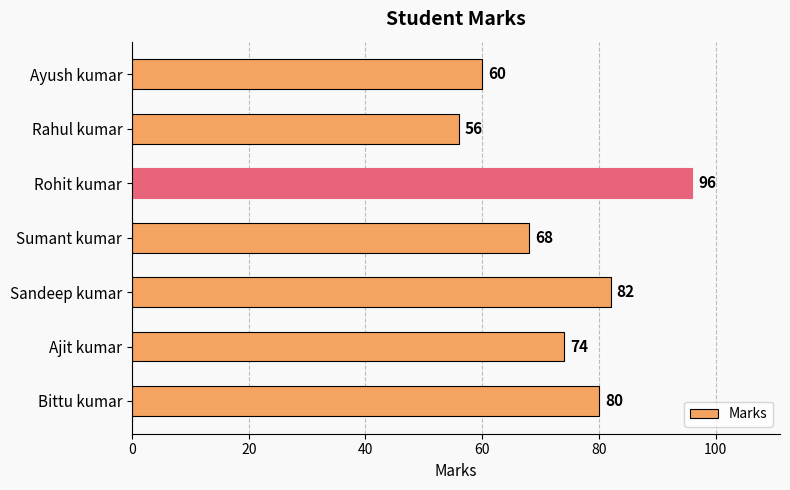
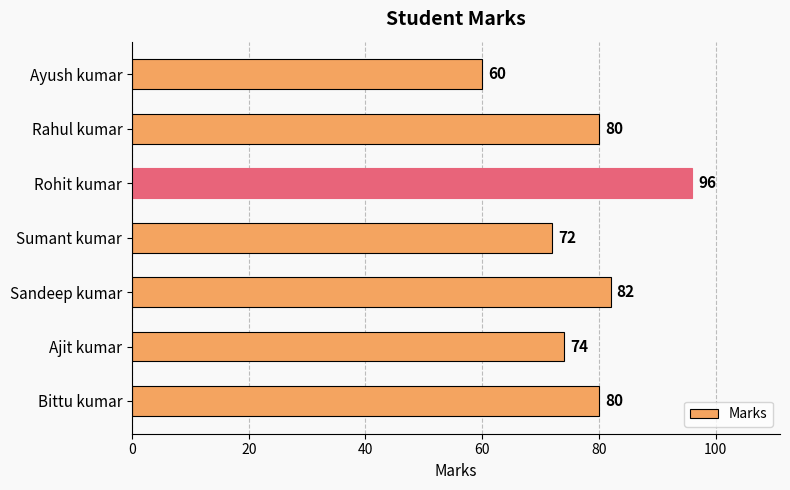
  {
    "Ayush kumar": 60,
-   "Rahul kumar": 56,
+   "Rahul kumar": 80,
    "Rohit kumar": 96,
-   "Sumant kumar": 68,
+   "Sumant kumar": 72,
    "Sandeep kumar": 82,
    "Ajit kumar": 74,
    "Bittu kumar": 80
  }
